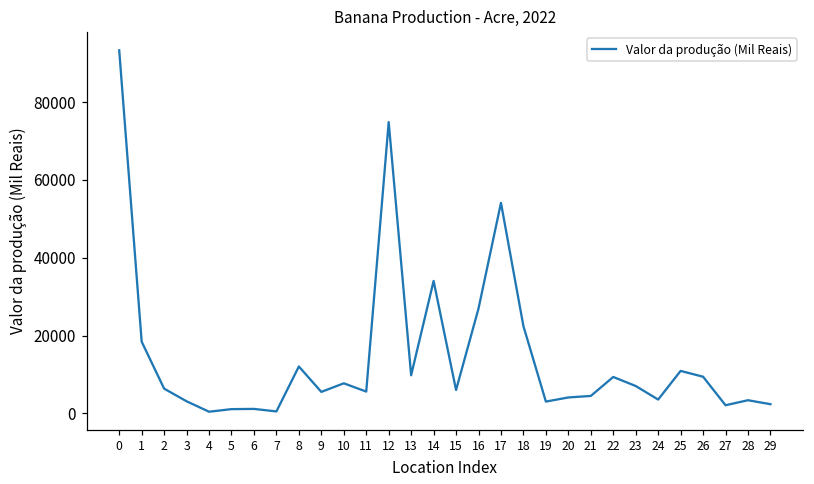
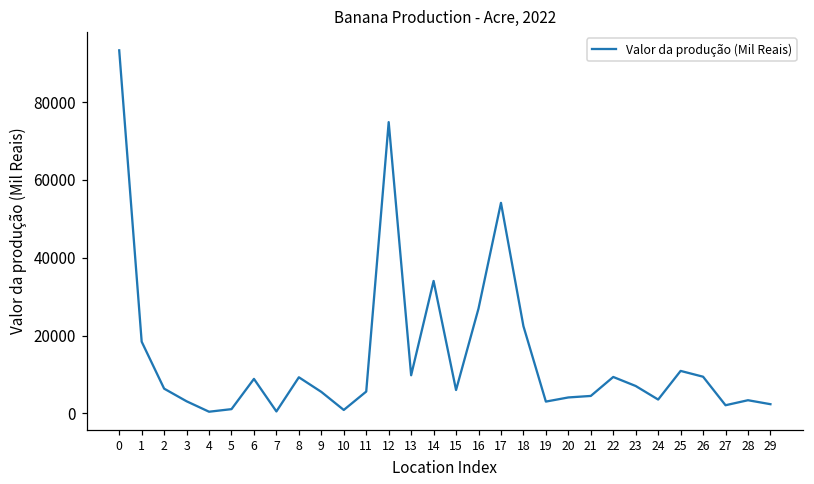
  {
    "0": 93000,
    "1": 18000,
    "2": 6000,
    "3": 3000,
    "4": 0,
    "5": 1000,
-   "6": 1000,
+   "6": 9000,
    "7": 1000,
-   "8": 12000,
+   "8": 9000,
    "9": 6000,
-   "10": 8000,
+   "10": 1000,
    "11": 6000,
    "12": 75000,
    "13": 10000,
    "14": 34000,
    "15": 6000,
    "16": 27000,
    "17": 54000,
    "18": 22000,
    "19": 3000,
    "20": 4000,
    "21": 5000,
    "22": 9000,
    "23": 7000,
    "24": 4000,
    "25": 11000,
    "26": 9000,
    "27": 2000,
    "28": 3000,
    "29": 2000
  }
